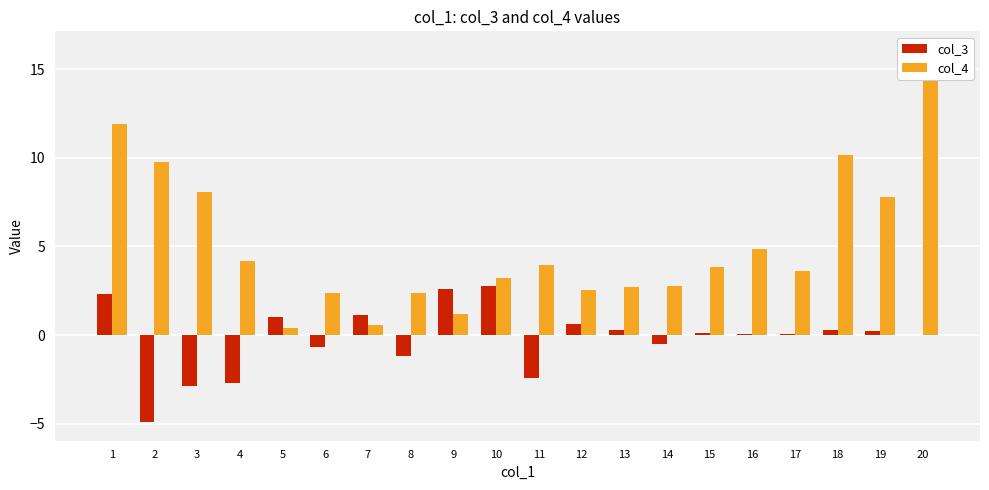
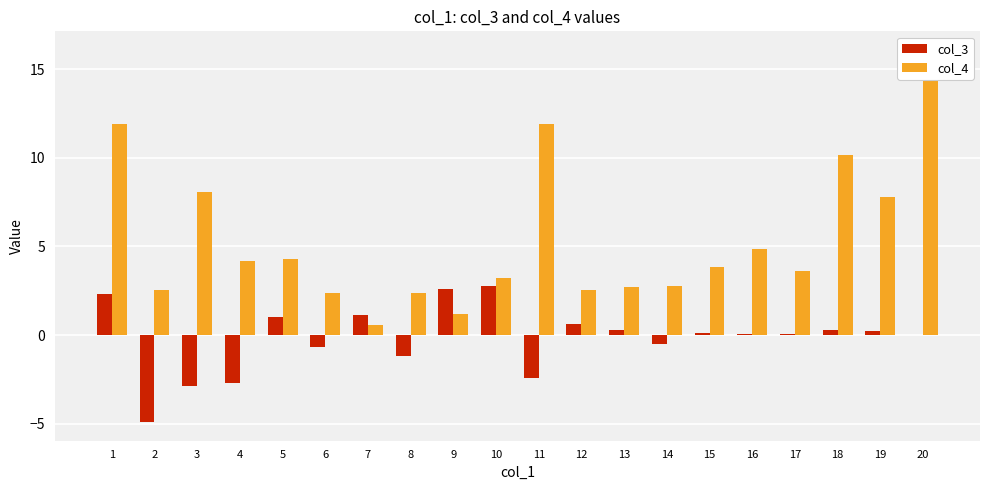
  {
    "col_3": {
      "1": 2.3,
      "2": -4.9,
      "3": -2.9,
      "4": -2.7,
      "5": 1.0,
      "6": -0.7,
      "7": 1.1,
      "8": -1.2,
      "9": 2.6,
      "10": 2.7,
      "11": -2.4,
      "12": 0.6,
      "13": 0.3,
      "14": -0.5,
      "18": 0.3,
      "19": 0.2
    },
    "col_4": {
      "1": 11.9,
-     "2": 9.8,
+     "2": 2.5,
      "3": 8.1,
      "4": 4.2,
-     "5": 0.4,
+     "5": 4.3,
      "6": 2.4,
      "7": 0.6,
      "8": 2.4,
      "9": 1.2,
      "10": 3.2,
-     "11": 3.9,
+     "11": 11.9,
      "12": 2.6,
      "13": 2.7,
      "14": 2.7,
      "15": 3.8,
      "16": 4.9,
      "17": 3.6,
      "18": 10.2,
      "19": 7.8
    }
  }
